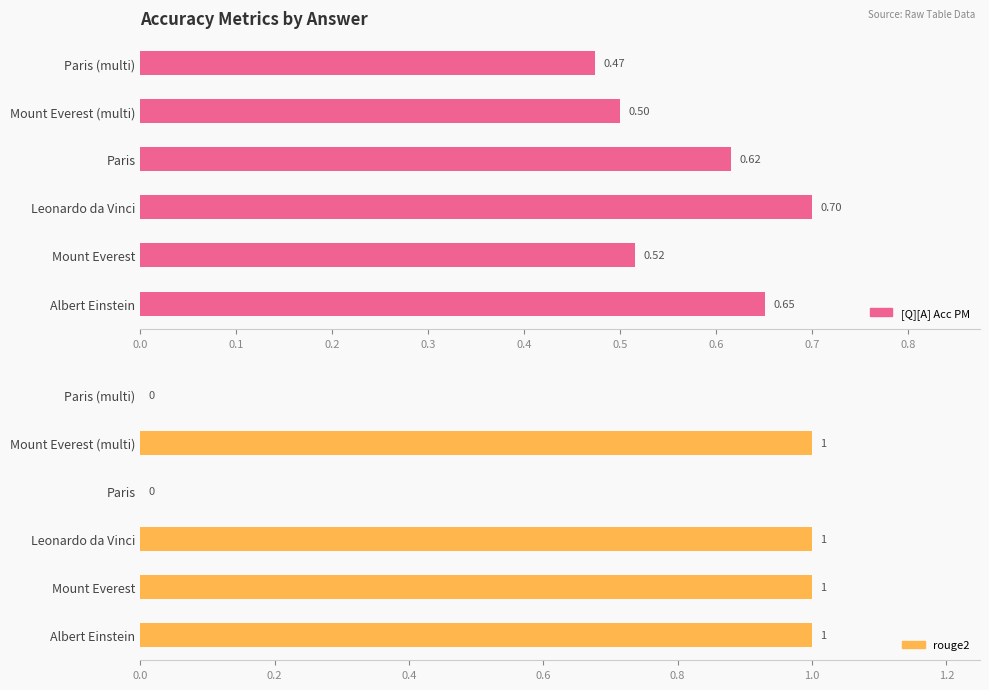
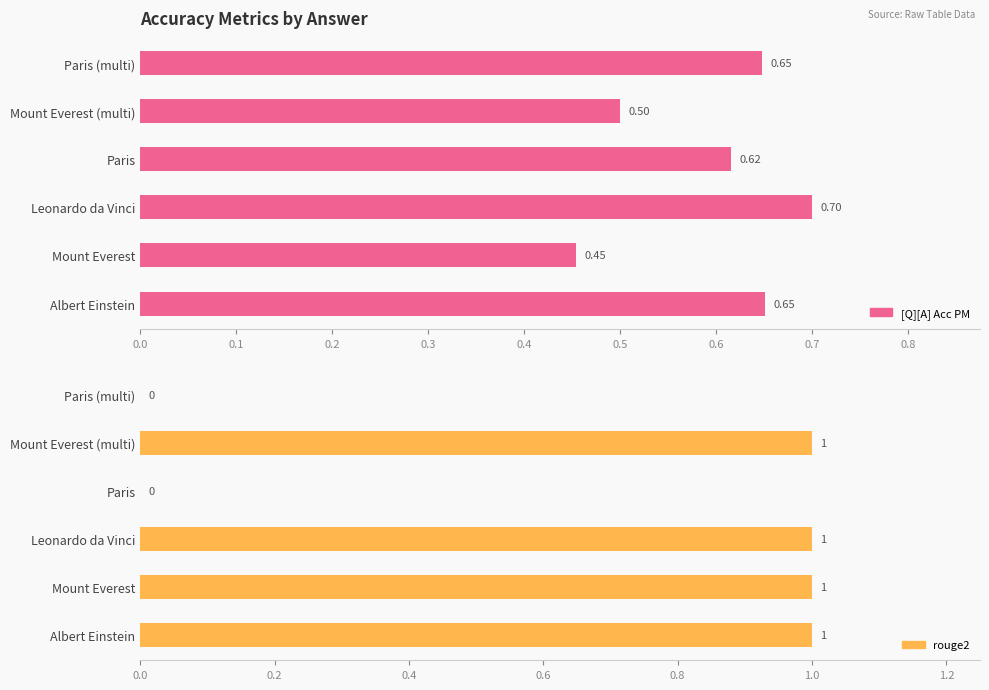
  {
    "Accuracy Metrics by Answer": {
-     "Paris (multi)": 0.47,
+     "Paris (multi)": 0.65,
      "Mount Everest (multi)": 0.50,
      "Paris": 0.62,
      "Leonardo da Vinci": 0.70,
-     "Mount Everest": 0.52,
+     "Mount Everest": 0.45,
      "Albert Einstein": 0.65
    }
  }
